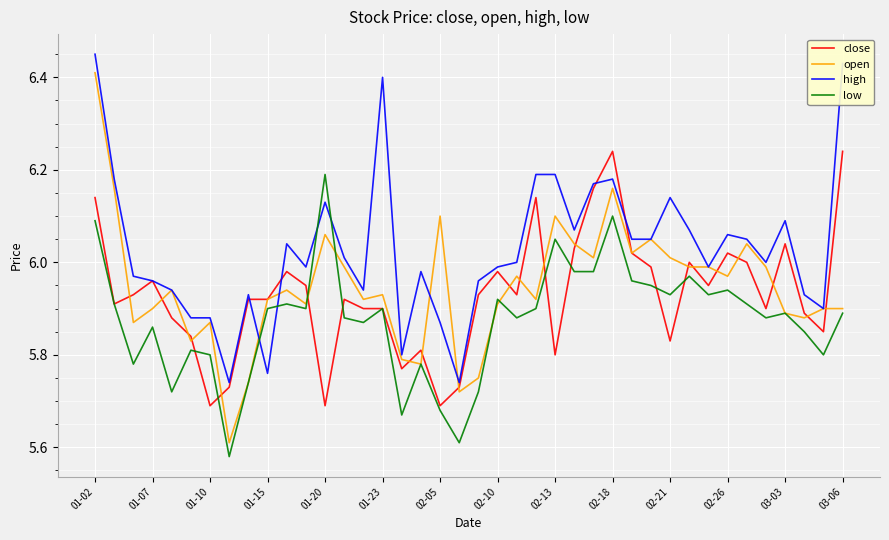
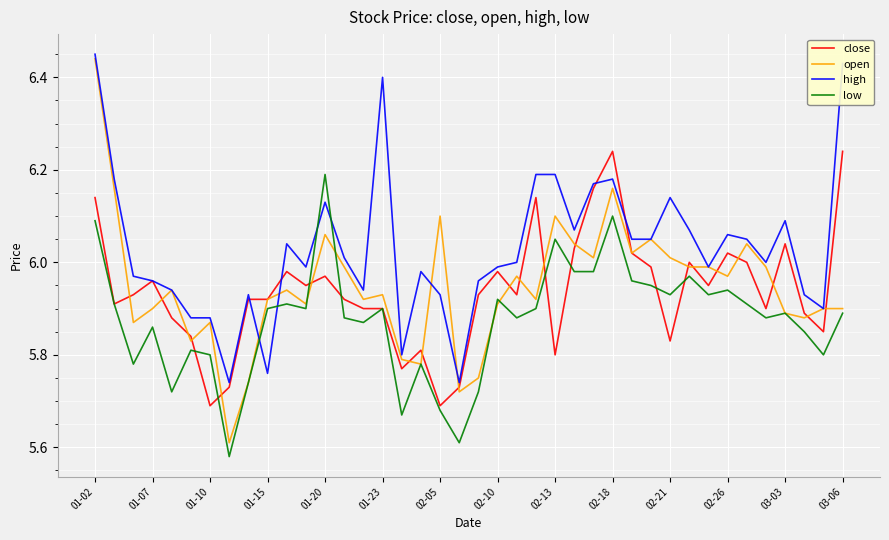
  {
    "close": {
      "01-02": 6.14,
      "01-10": 5.69,
-     "01-20": 5.69,
+     "01-20": 5.97,
      "02-05": 5.69,
      "02-10": 5.98,
      "02-13": 5.80,
      "02-18": 6.24,
      "02-21": 5.83,
      "02-26": 6.02,
      "03-03": 6.04,
      "03-06": 6.24
    },
    "open": {
-     "01-02": 6.41,
+     "01-02": 6.44,
      "01-07": 5.90,
      "01-10": 5.87,
      "01-20": 6.06,
      "01-23": 5.93,
      "02-05": 6.10,
      "02-10": 5.91,
      "02-13": 6.10,
      "02-18": 6.16,
      "02-21": 6.01,
      "02-26": 5.97,
      "03-06": 5.90
    },
    "high": {
      "01-02": 6.45,
      "01-10": 5.88,
      "01-15": 5.76,
      "01-20": 6.13,
      "01-23": 6.40,
-     "02-05": 5.87,
+     "02-05": 5.93,
      "02-10": 5.99,
      "02-13": 6.19,
      "02-18": 6.18,
      "02-21": 6.14,
      "02-26": 6.06,
      "03-03": 6.09
    },
    "low": {
      "01-02": 6.09,
      "01-07": 5.86,
      "01-10": 5.80,
      "01-15": 5.90,
      "01-20": 6.19,
      "02-05": 5.68,
      "02-10": 5.92,
      "02-13": 6.05,
      "02-18": 6.10,
      "02-21": 5.93,
      "02-26": 5.94,
      "03-06": 5.89
    }
  }
